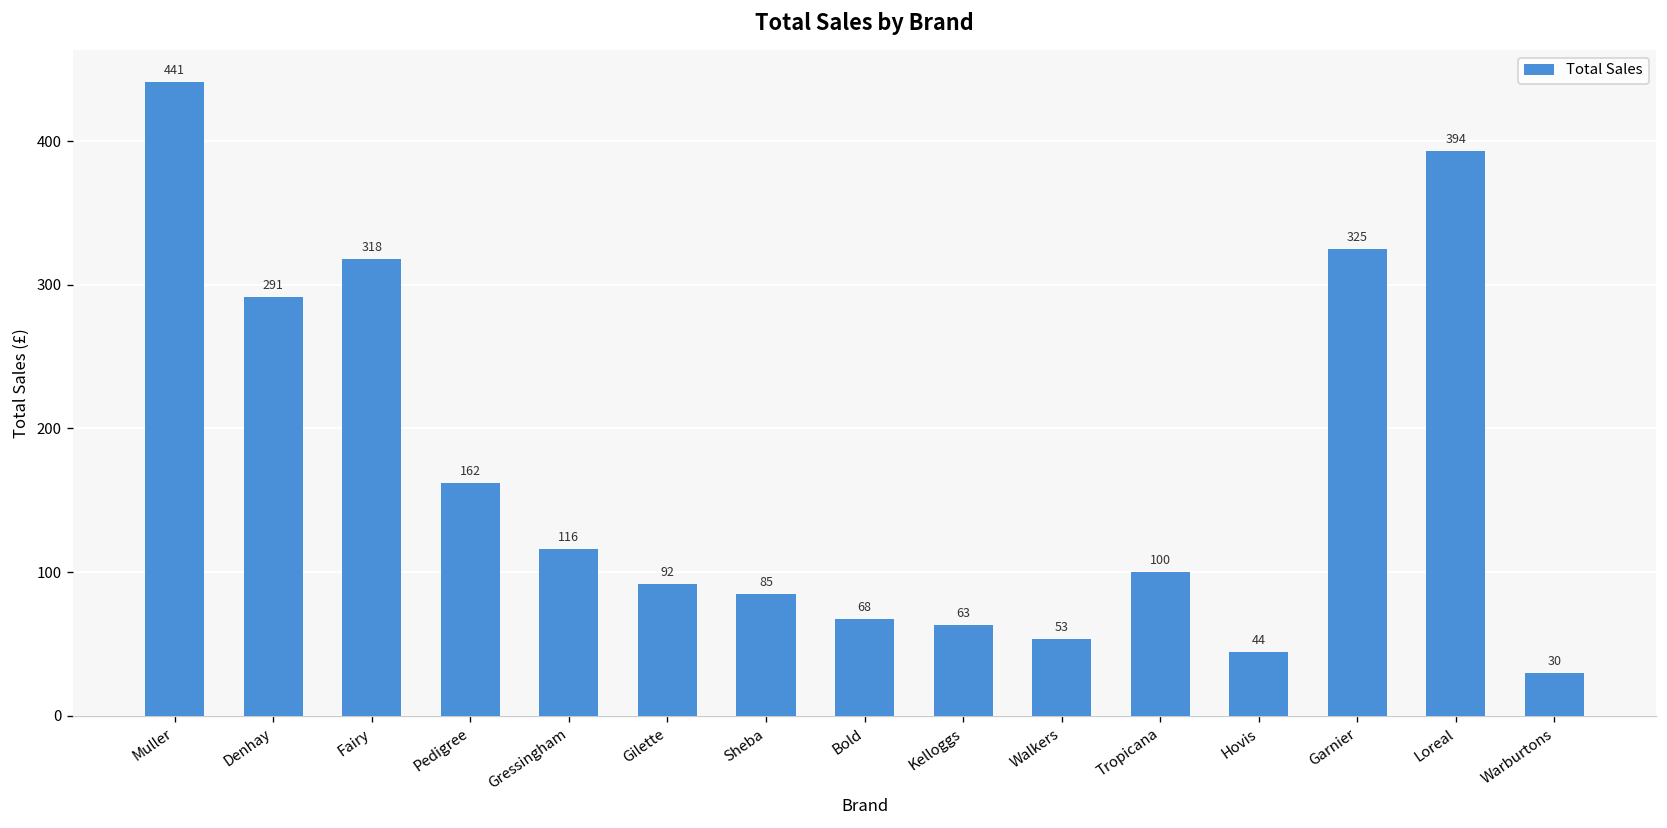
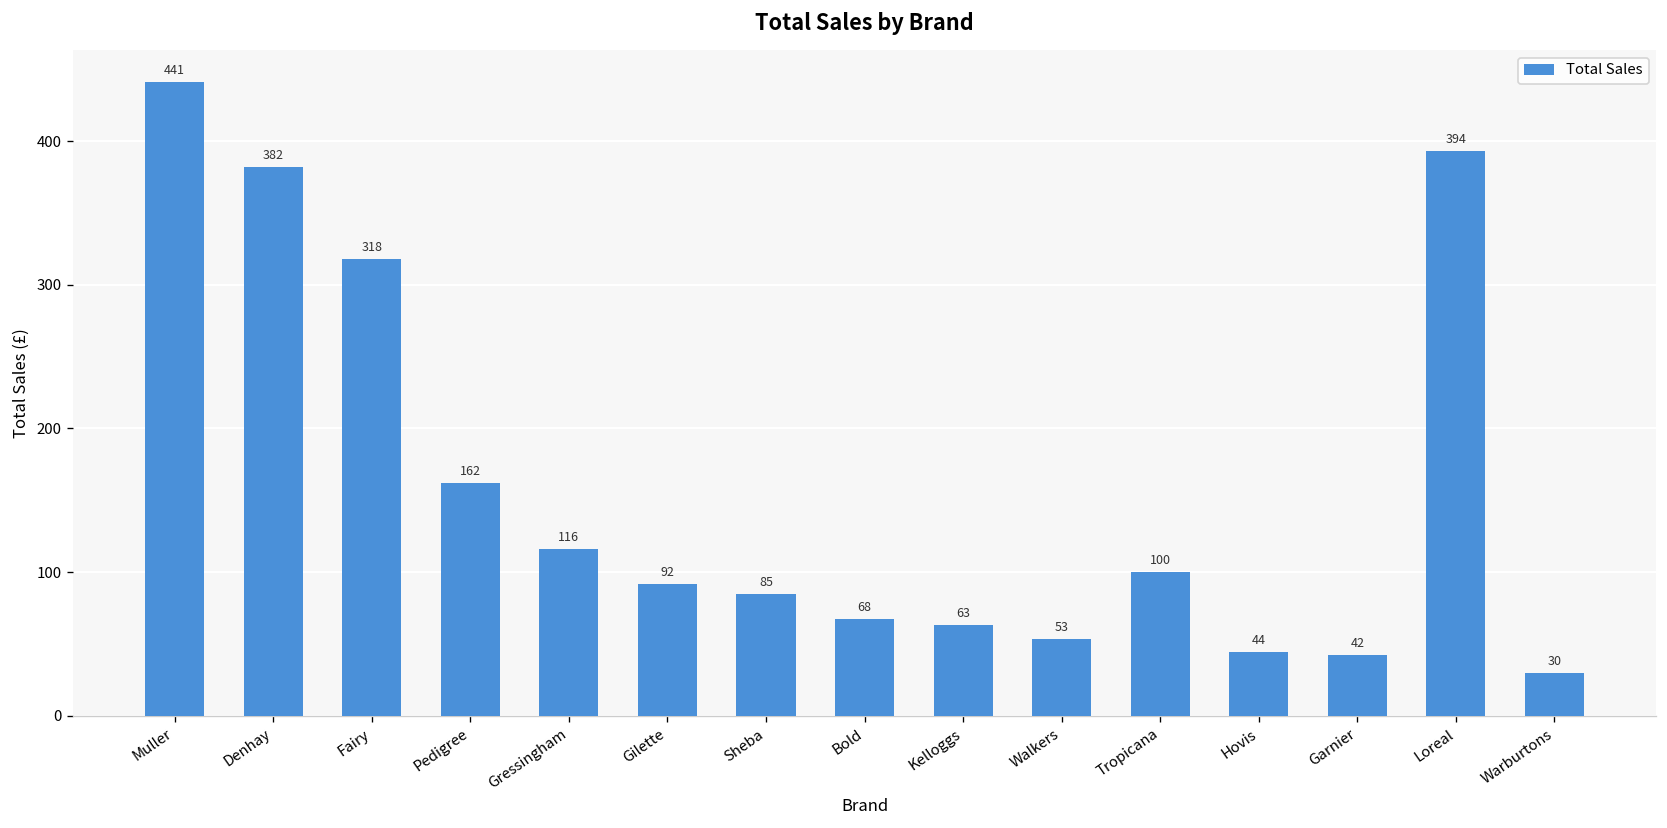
  {
    "Muller": 441,
-   "Denhay": 291,
+   "Denhay": 382,
    "Fairy": 318,
    "Pedigree": 162,
    "Gressingham": 116,
    "Gilette": 92,
    "Sheba": 85,
    "Bold": 68,
    "Kelloggs": 63,
    "Walkers": 53,
    "Tropicana": 100,
    "Hovis": 44,
-   "Garnier": 325,
+   "Garnier": 42,
    "Loreal": 394,
    "Warburtons": 30
  }
